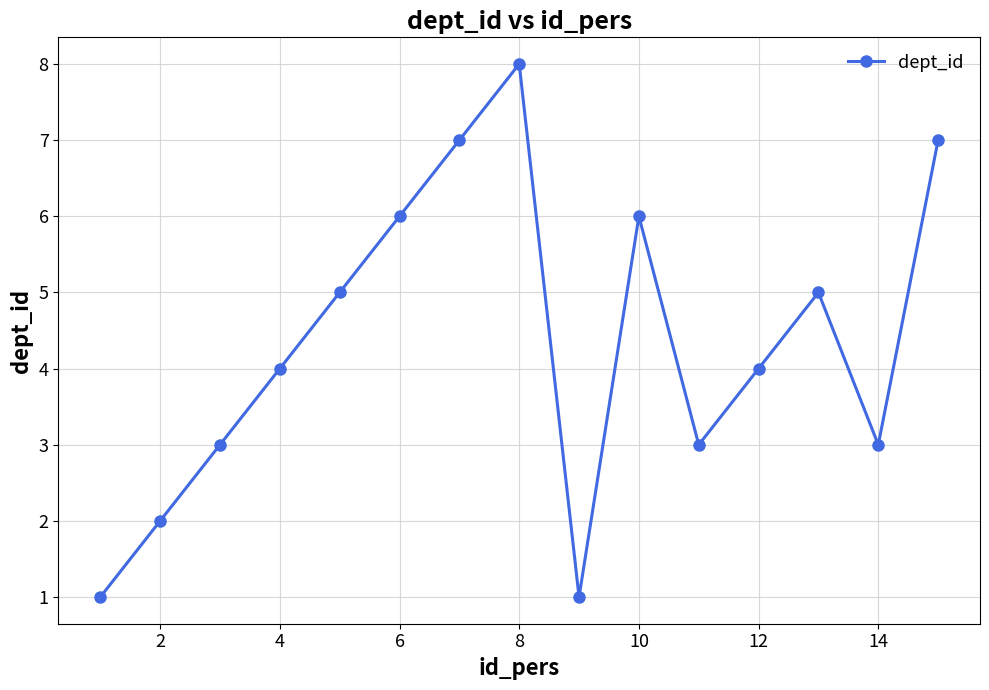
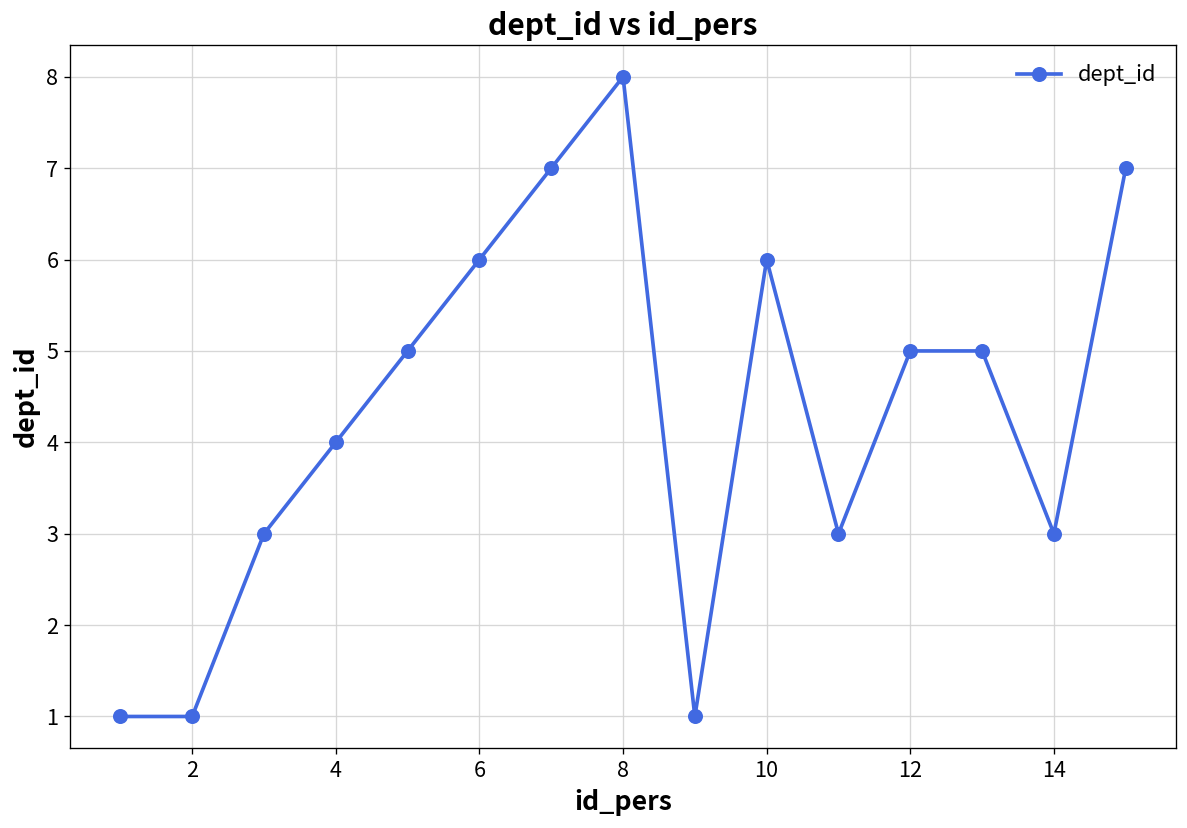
  {
-   "2": 2,
+   "2": 1,
    "4": 4,
    "6": 6,
    "8": 8,
    "10": 6,
-   "12": 4,
+   "12": 5,
    "14": 3
  }
